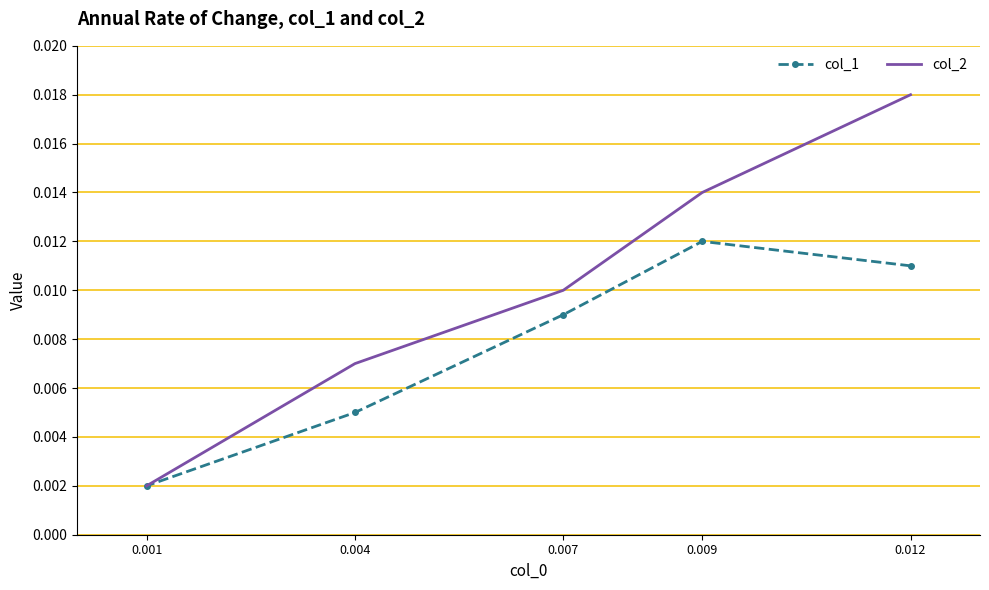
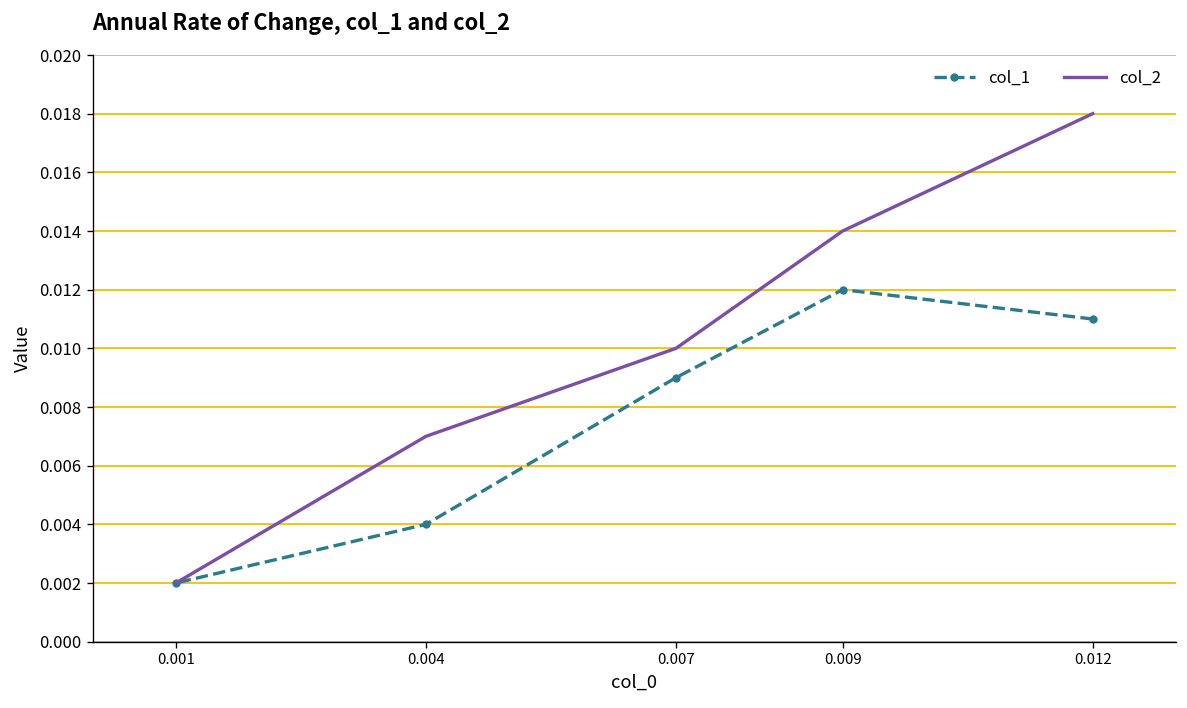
  {
    "col_1": {
-     "0.004": 0.005,
+     "0.004": 0.004,
      "0.007": 0.009,
      "0.009": 0.012,
      "0.012": 0.011
    },
    "col_2": {
      "0.004": 0.007,
      "0.007": 0.010,
      "0.009": 0.014,
      "0.012": 0.018
    }
  }
